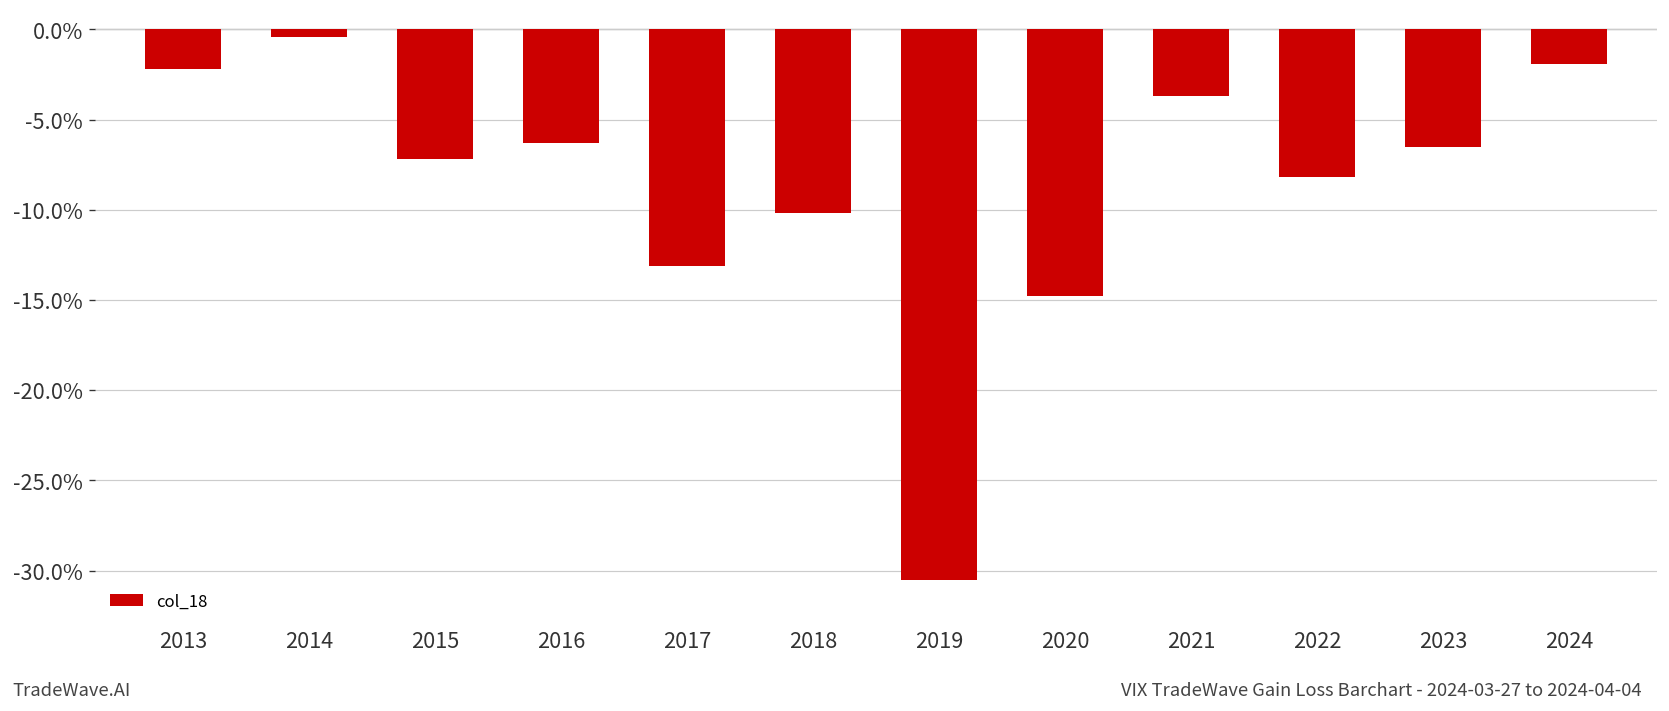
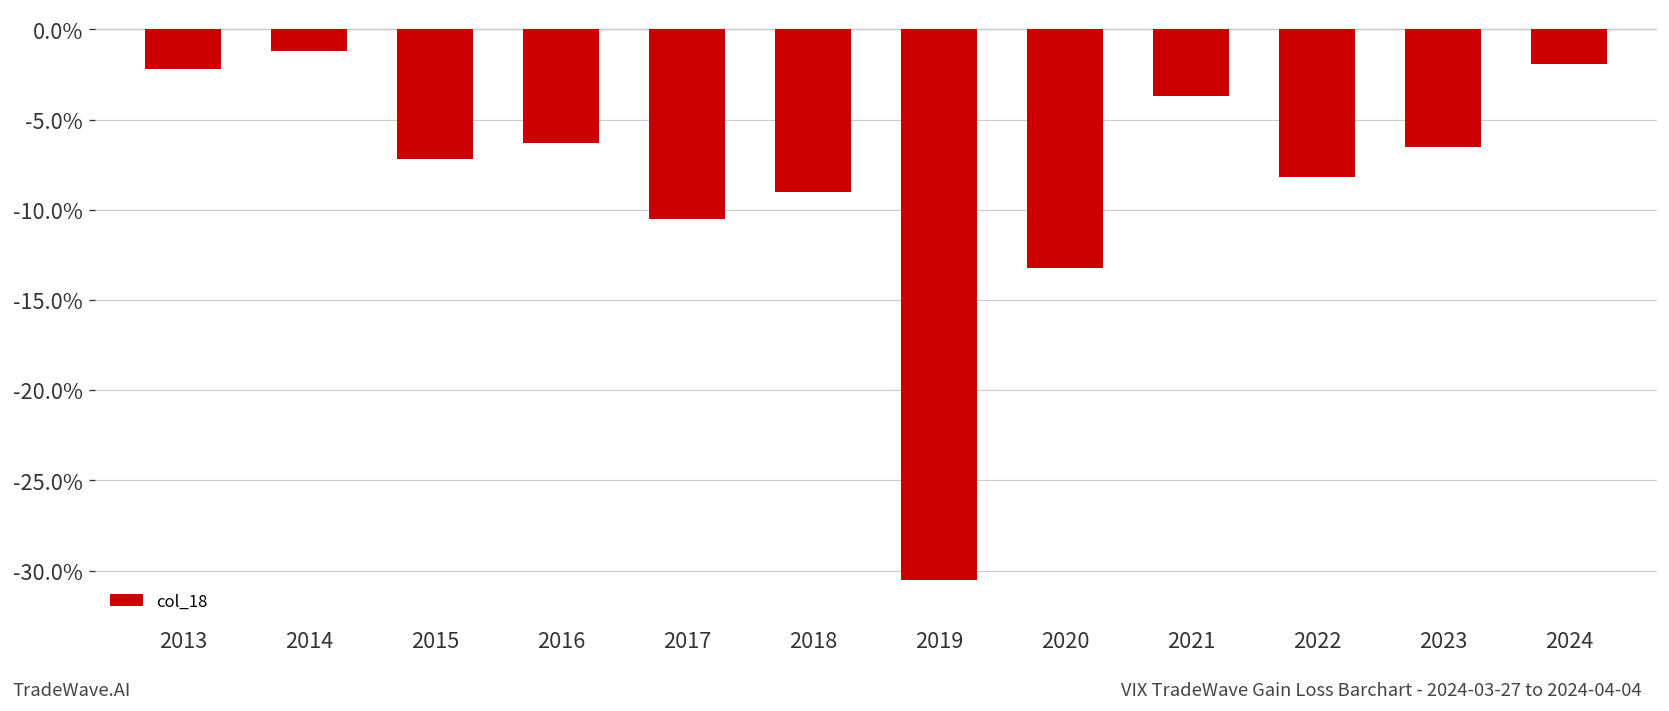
  {
    "2013": "-2.2%",
-   "2014": "-0.4%",
+   "2014": "-1.2%",
    "2015": "-7.2%",
    "2016": "-6.3%",
-   "2017": "-13.1%",
-   "2018": "-10.2%",
+   "2017": "-10.5%",
+   "2018": "-9.0%",
    "2019": "-30.5%",
-   "2020": "-14.8%",
+   "2020": "-13.2%",
    "2021": "-3.7%",
    "2022": "-8.2%",
    "2023": "-6.5%",
    "2024": "-1.9%"
  }
